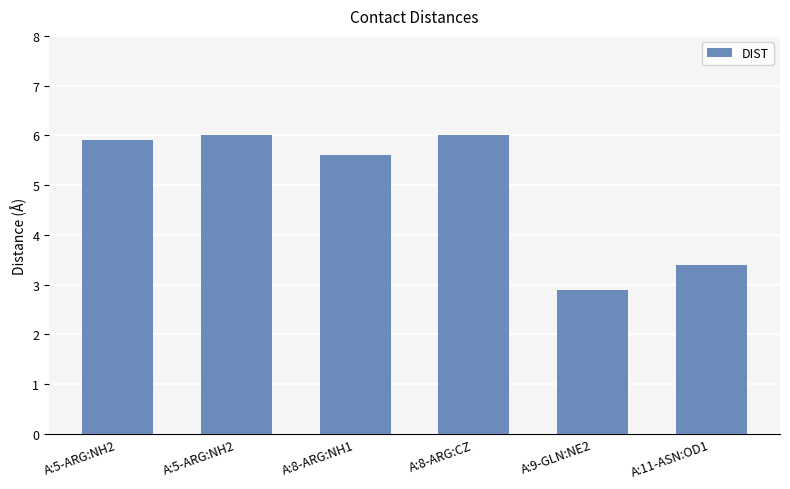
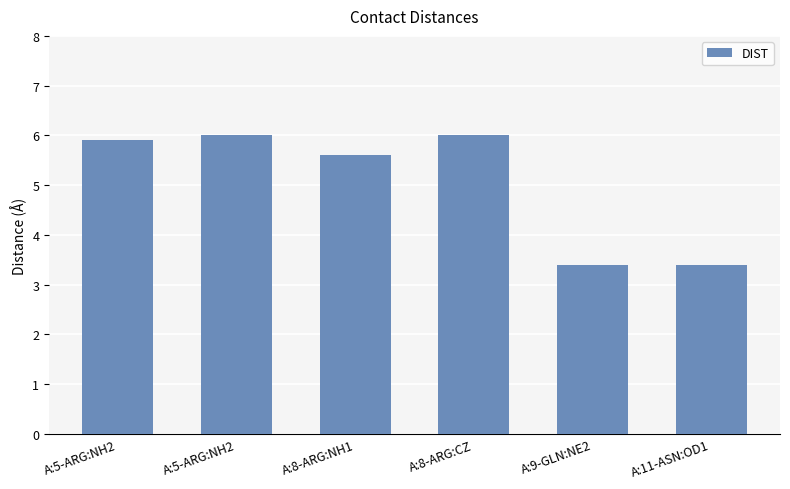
  {
    "A:8-ARG:NH1": 5.6,
    "A:8-ARG:CZ": 6.0,
-   "A:9-GLN:NE2": 2.9,
+   "A:9-GLN:NE2": 3.4,
    "A:11-ASN:OD1": 3.4
  }
